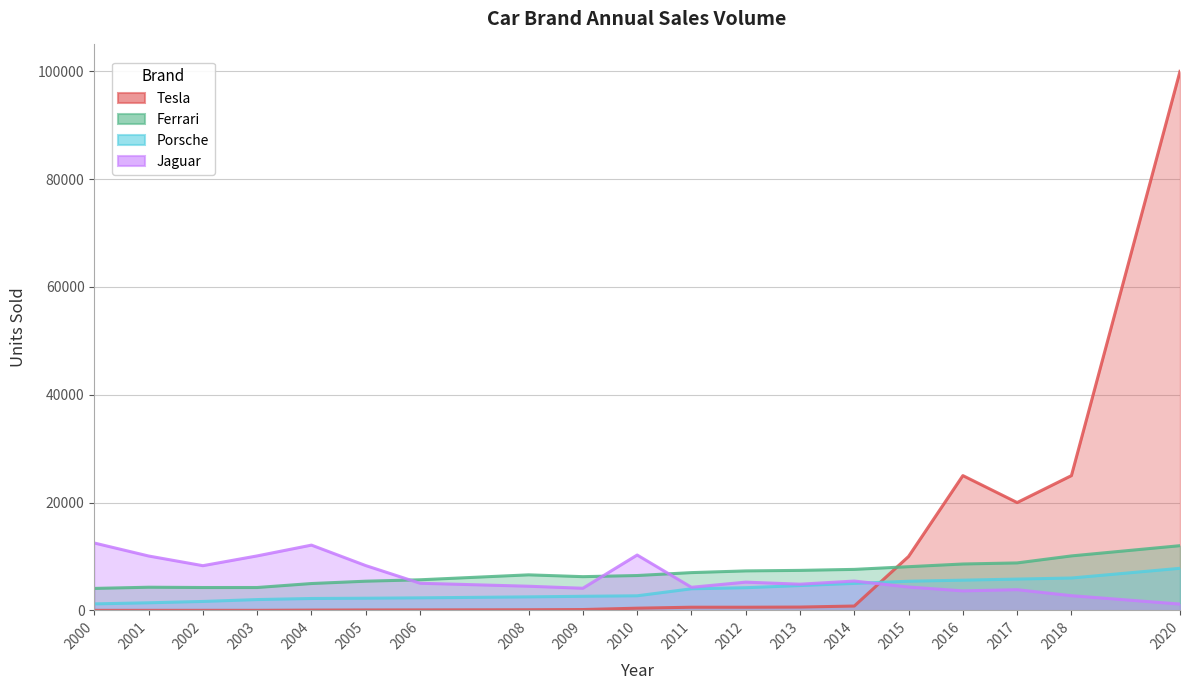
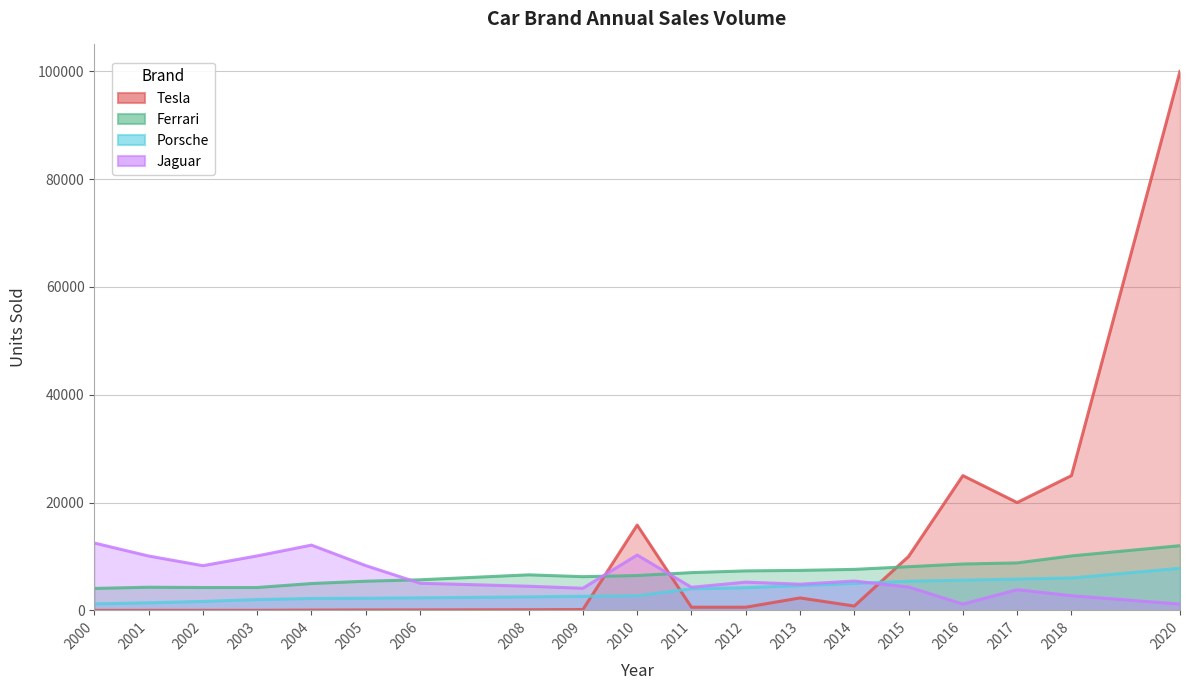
  {
    "Tesla": {
      "2000": 0,
      "2001": 0,
      "2002": 0,
      "2003": 0,
      "2004": 0,
      "2005": 0,
      "2006": 0,
      "2008": 0,
      "2009": 0,
-     "2010": 0,
+     "2010": 16000,
      "2011": 1000,
      "2012": 1000,
-     "2013": 1000,
+     "2013": 2000,
      "2014": 1000,
      "2015": 10000,
      "2016": 25000,
      "2017": 20000,
      "2018": 25000,
      "2020": 100000
    },
    "Jaguar": {
      "2000": 12000,
      "2001": 10000,
      "2002": 8000,
      "2003": 10000,
      "2004": 12000,
      "2005": 8000,
      "2006": 5000,
      "2008": 4000,
      "2009": 4000,
      "2010": 10000,
      "2012": 5000,
      "2015": 4000,
-     "2016": 4000,
+     "2016": 1000,
      "2017": 4000,
      "2018": 3000,
      "2020": 1000
    }
  }
